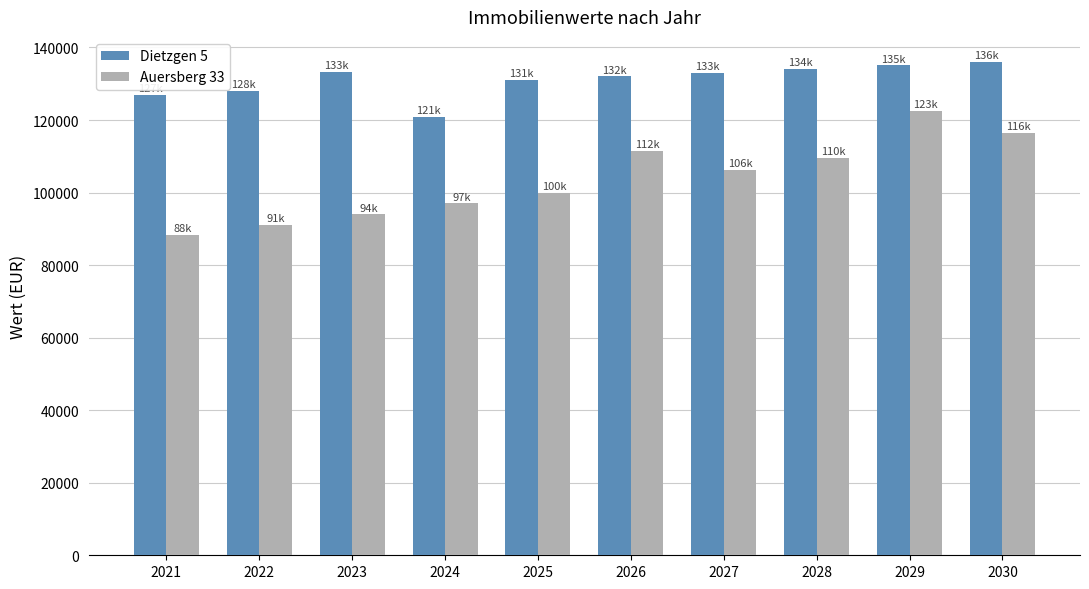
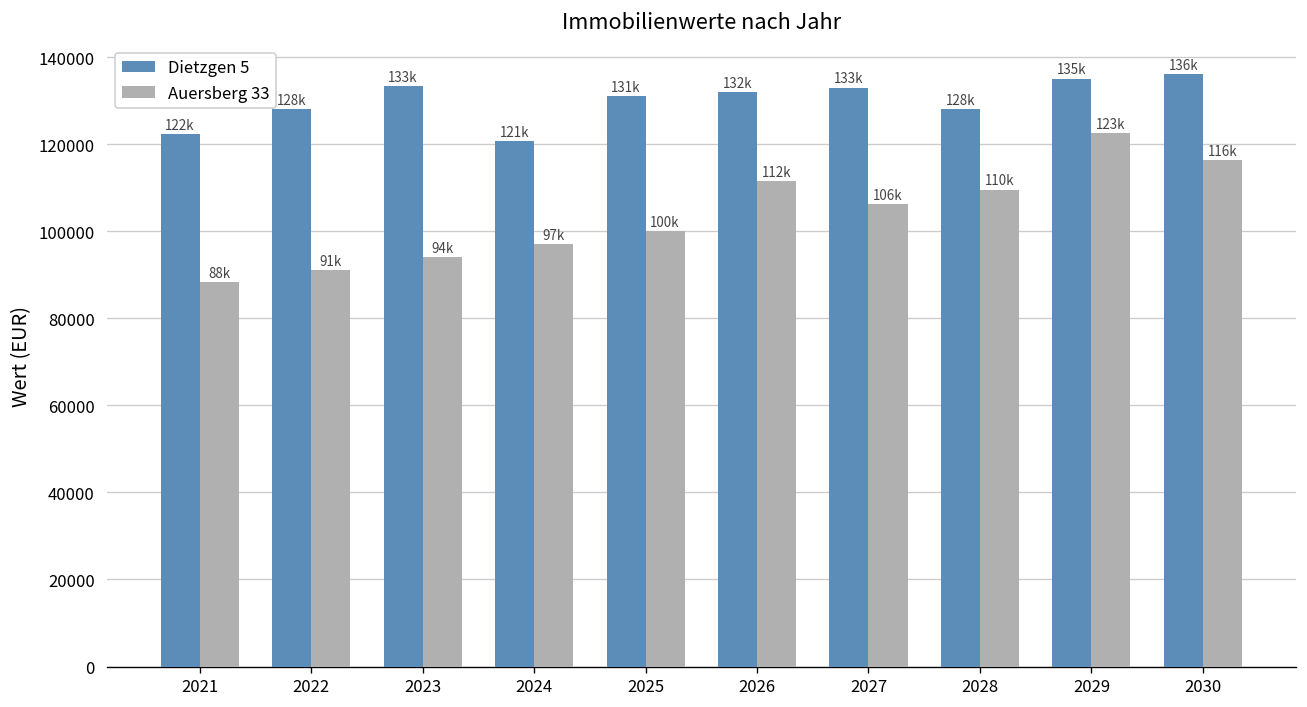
  {
    "Dietzgen 5": {
-     "2021": "127000",
+     "2021": "122000",
      "2022": "128k",
      "2023": "133k",
      "2024": "121k",
      "2025": "131k",
      "2026": "132k",
      "2027": "133k",
-     "2028": "134k",
+     "2028": "128k",
      "2029": "135k",
      "2030": "136k"
    },
    "Auersberg 33": {
      "2021": "88k",
      "2022": "91k",
      "2023": "94k",
      "2024": "97k",
      "2025": "100k",
      "2026": "112k",
      "2027": "106k",
      "2028": "110k",
      "2029": "123k",
      "2030": "116k"
    }
  }
